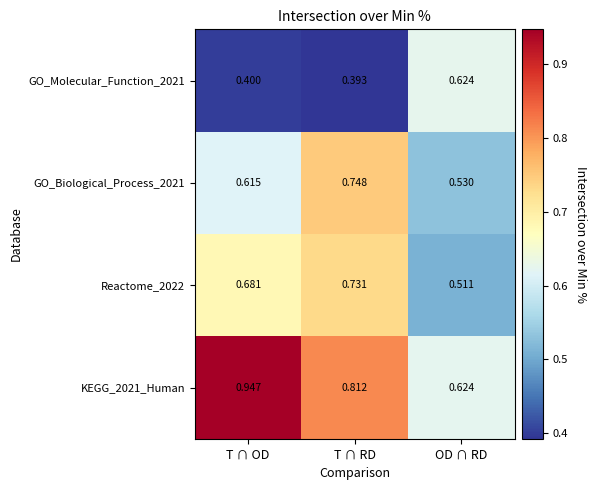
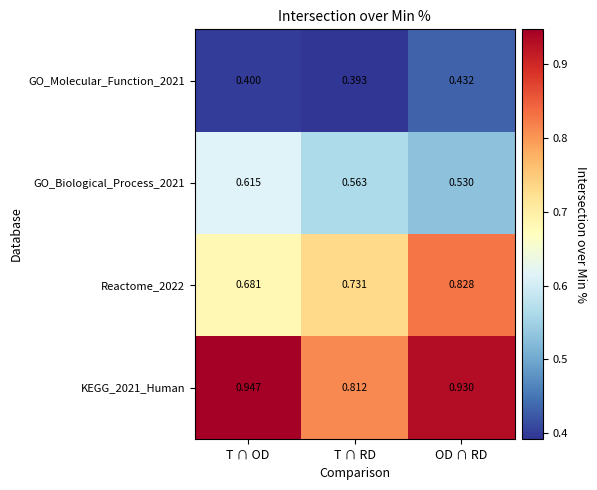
  {
    "GO_Molecular_Function_2021": {
      "T ∩ OD": 0.400,
      "T ∩ RD": 0.393,
-     "OD ∩ RD": 0.624
+     "OD ∩ RD": 0.432
    },
    "GO_Biological_Process_2021": {
      "T ∩ OD": 0.615,
-     "T ∩ RD": 0.748,
+     "T ∩ RD": 0.563,
      "OD ∩ RD": 0.530
    },
    "Reactome_2022": {
      "T ∩ OD": 0.681,
      "T ∩ RD": 0.731,
-     "OD ∩ RD": 0.511
+     "OD ∩ RD": 0.828
    },
    "KEGG_2021_Human": {
      "T ∩ OD": 0.947,
      "T ∩ RD": 0.812,
-     "OD ∩ RD": 0.624
+     "OD ∩ RD": 0.930
    }
  }
